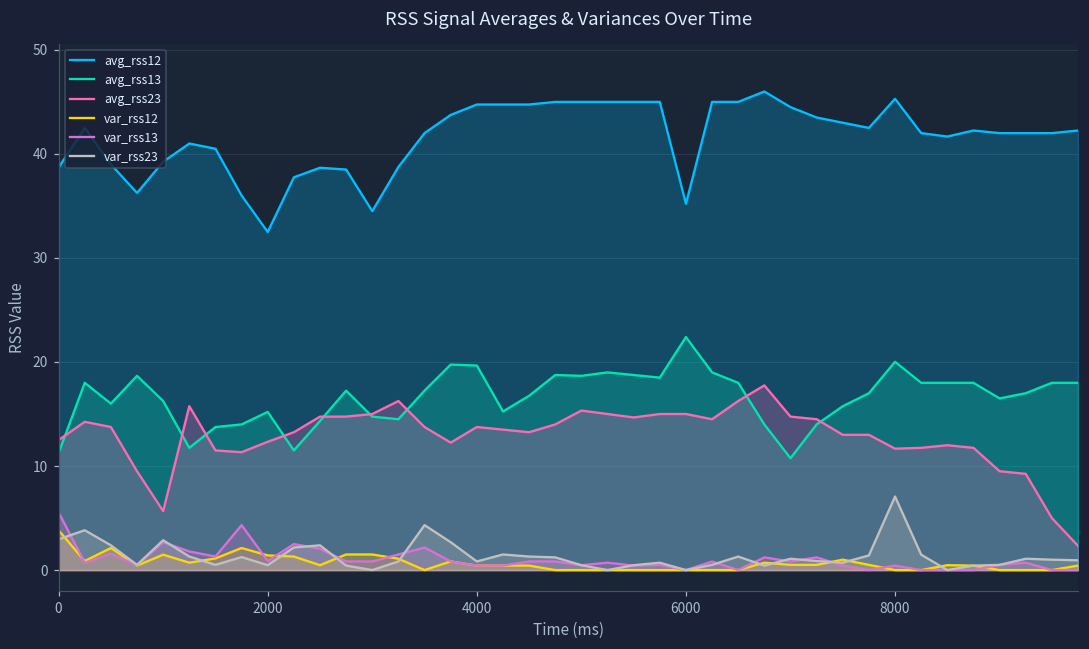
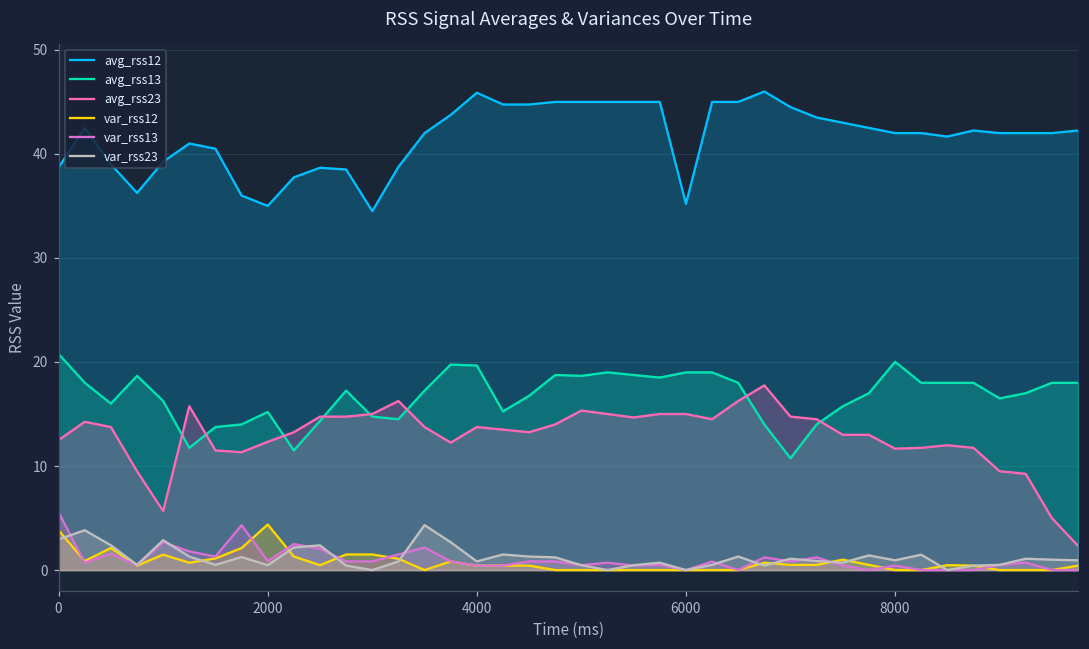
  {
    "avg_rss12": {
      "0": 39,
-     "2000": 33,
-     "4000": 45,
+     "2000": 35,
+     "4000": 46,
      "6000": 35,
-     "8000": 45
+     "8000": 42
    },
    "avg_rss13": {
-     "0": 11,
+     "0": 21,
      "2000": 15,
      "4000": 20,
-     "6000": 22,
+     "6000": 19,
      "8000": 20
    },
    "var_rss12": {
      "0": 4,
-     "2000": 1,
+     "2000": 4,
      "8000": 0
    },
    "var_rss23": {
      "0": 3,
      "2000": 0,
      "4000": 1,
-     "8000": 7
+     "8000": 1
    }
  }
